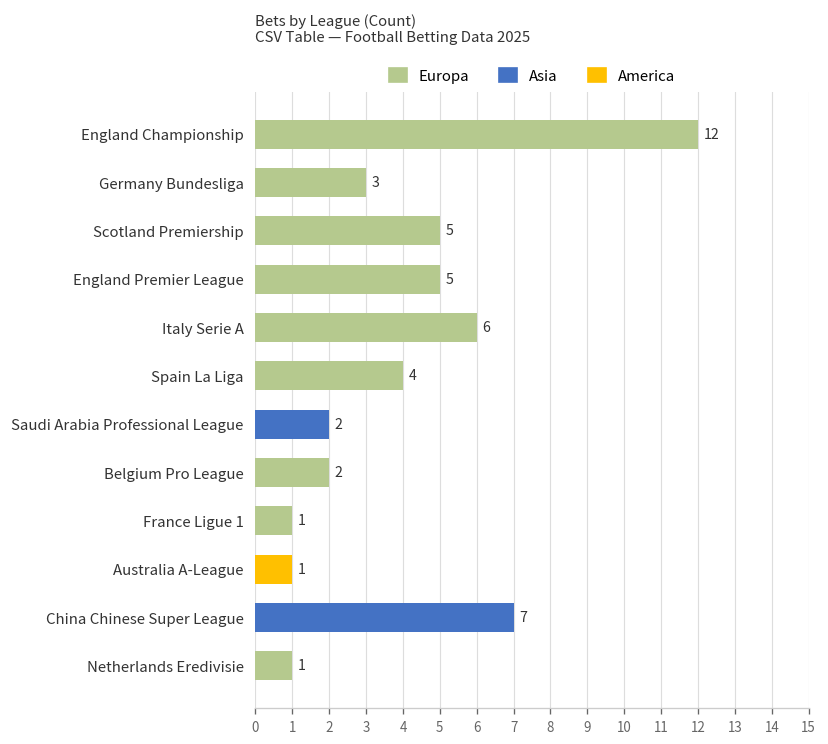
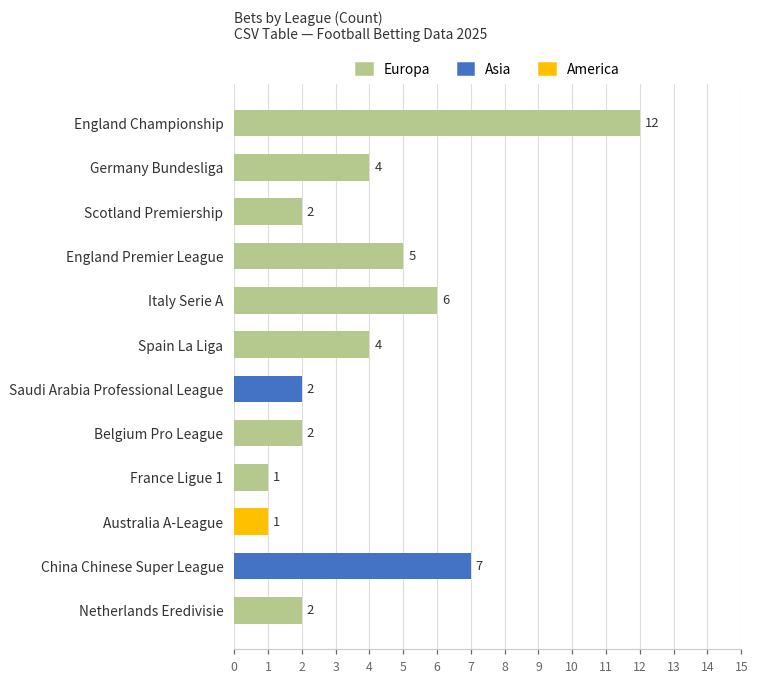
  {
    "England Championship": 12,
-   "Germany Bundesliga": 3,
-   "Scotland Premiership": 5,
+   "Germany Bundesliga": 4,
+   "Scotland Premiership": 2,
    "England Premier League": 5,
    "Italy Serie A": 6,
    "Spain La Liga": 4,
    "Saudi Arabia Professional League": 2,
    "Belgium Pro League": 2,
    "France Ligue 1": 1,
    "Australia A-League": 1,
    "China Chinese Super League": 7,
-   "Netherlands Eredivisie": 1
+   "Netherlands Eredivisie": 2
  }
